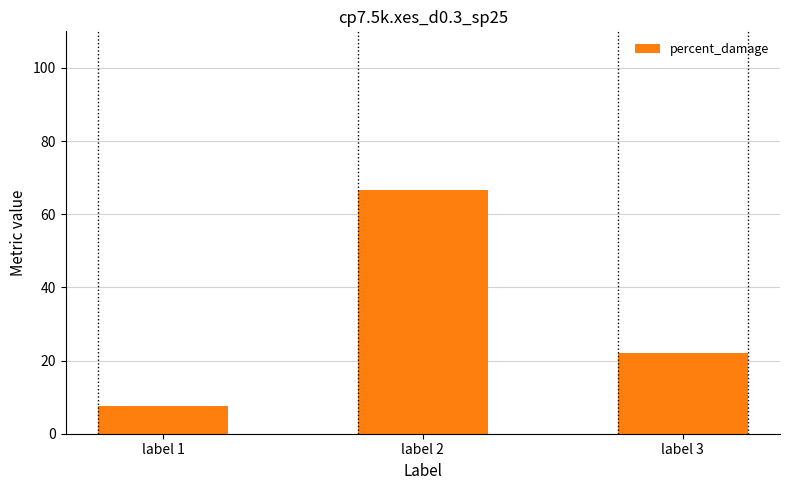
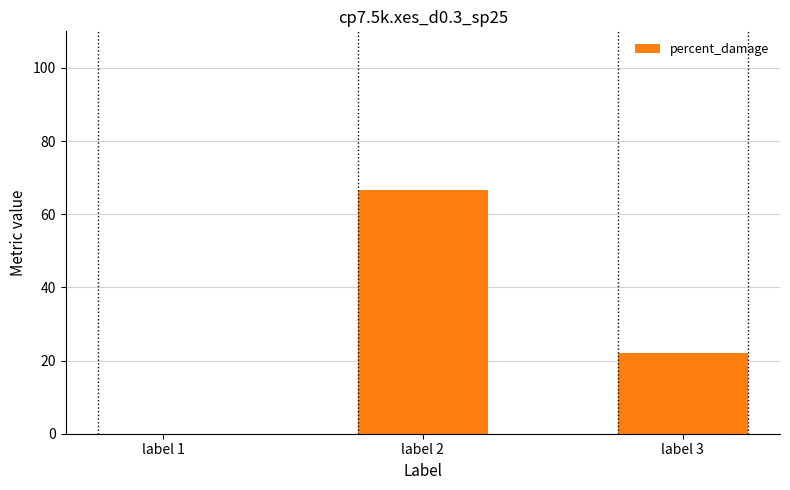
  {
-   "label 1": 8,
+   "label 1": 0,
    "label 2": 67,
    "label 3": 22
  }
